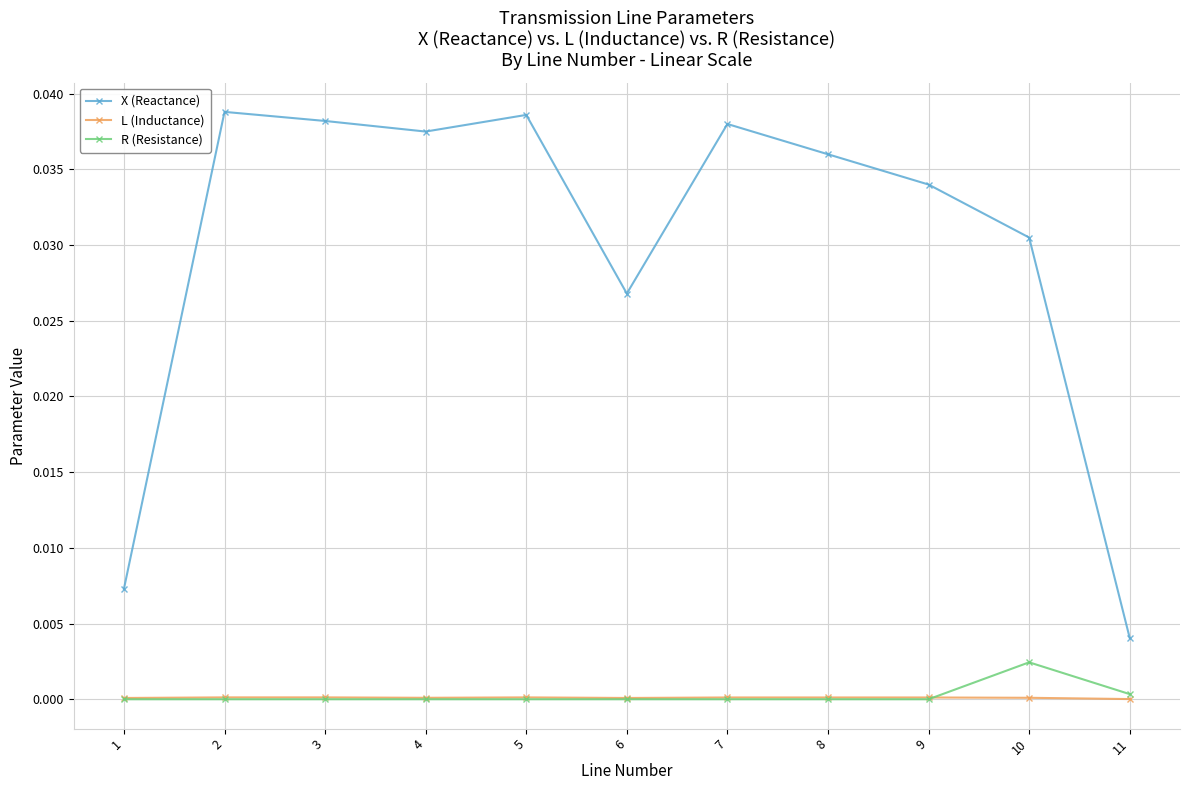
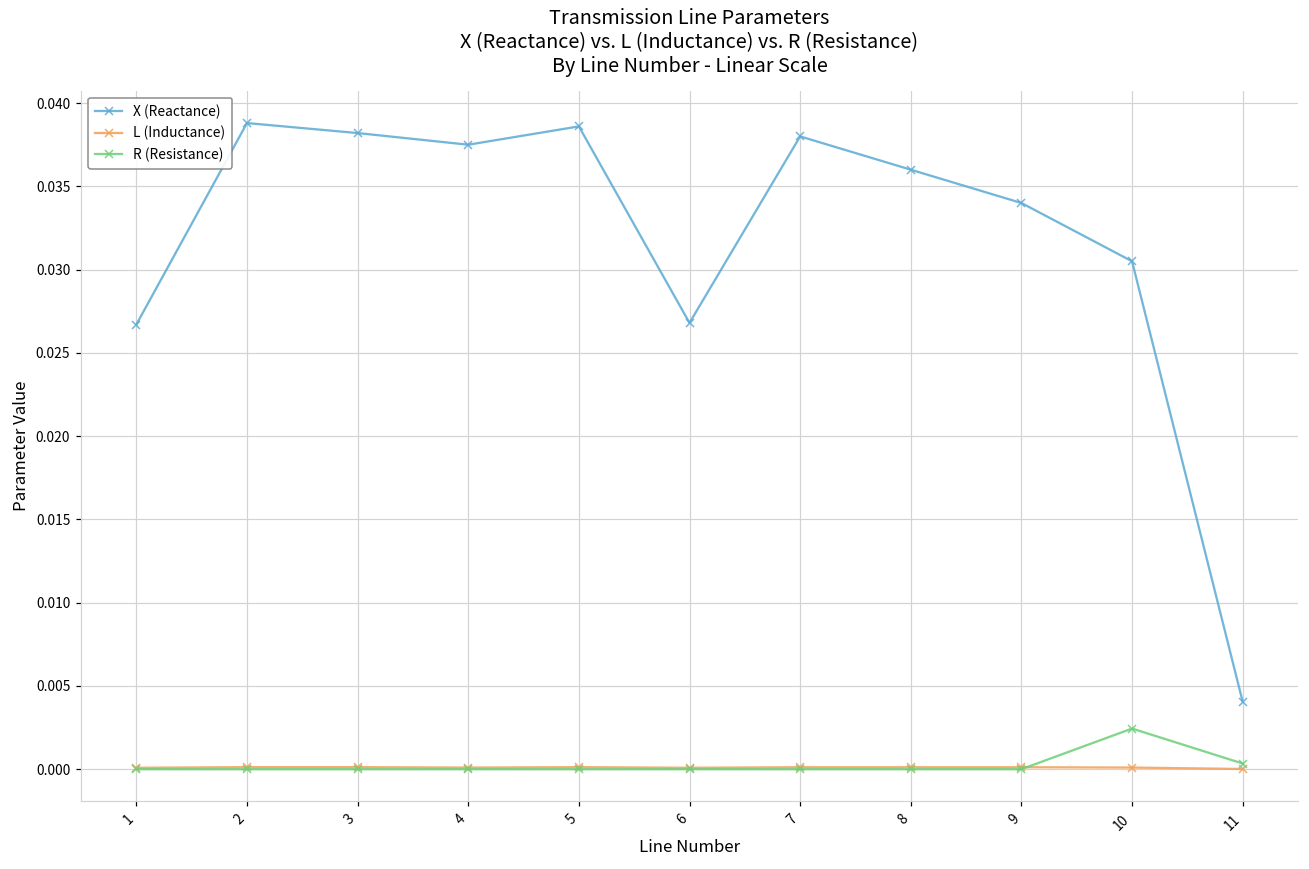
  {
    "X (Reactance)": {
-     "1": 0.0073,
+     "1": 0.0267,
      "2": 0.0388,
      "3": 0.0382,
      "4": 0.0375,
      "5": 0.0386,
      "6": 0.0268,
      "7": 0.0380,
      "8": 0.0360,
      "9": 0.0340,
      "10": 0.0305,
      "11": 0.0041
    },
    "L (Inductance)": {
      "10": 0.0001,
      "11": 0.0000
    },
    "R (Resistance)": {
      "10": 0.0024,
      "11": 0.0003
    }
  }
